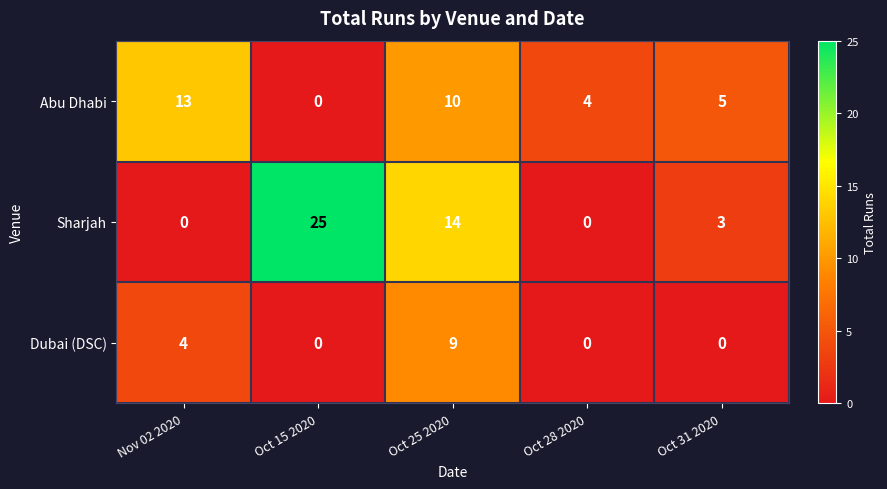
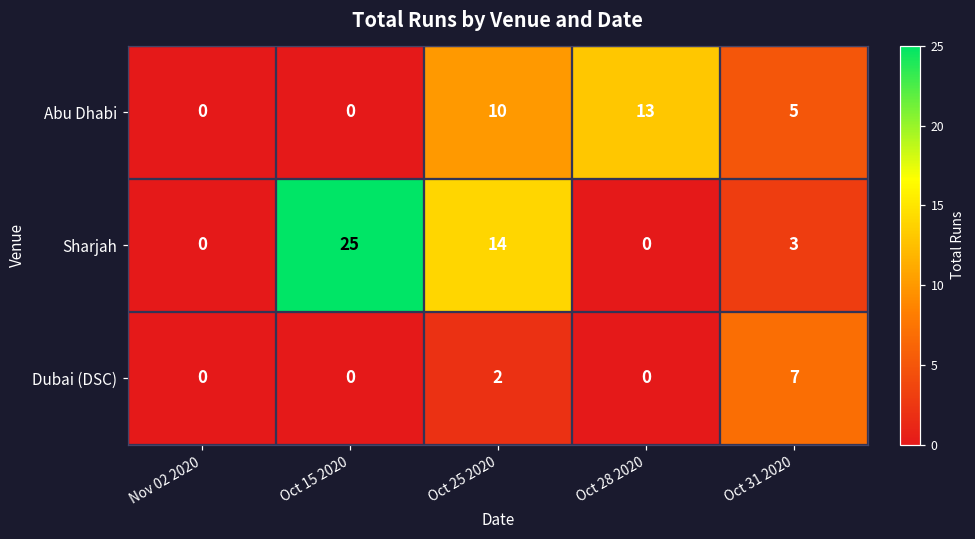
  {
    "Abu Dhabi": {
-     "Nov 02 2020": 13,
+     "Nov 02 2020": 0,
      "Oct 15 2020": 0,
      "Oct 25 2020": 10,
-     "Oct 28 2020": 4,
+     "Oct 28 2020": 13,
      "Oct 31 2020": 5
    },
    "Sharjah": {
      "Nov 02 2020": 0,
      "Oct 15 2020": 25,
      "Oct 25 2020": 14,
      "Oct 28 2020": 0,
      "Oct 31 2020": 3
    },
    "Dubai (DSC)": {
-     "Nov 02 2020": 4,
+     "Nov 02 2020": 0,
      "Oct 15 2020": 0,
-     "Oct 25 2020": 9,
+     "Oct 25 2020": 2,
      "Oct 28 2020": 0,
-     "Oct 31 2020": 0
+     "Oct 31 2020": 7
    }
  }
